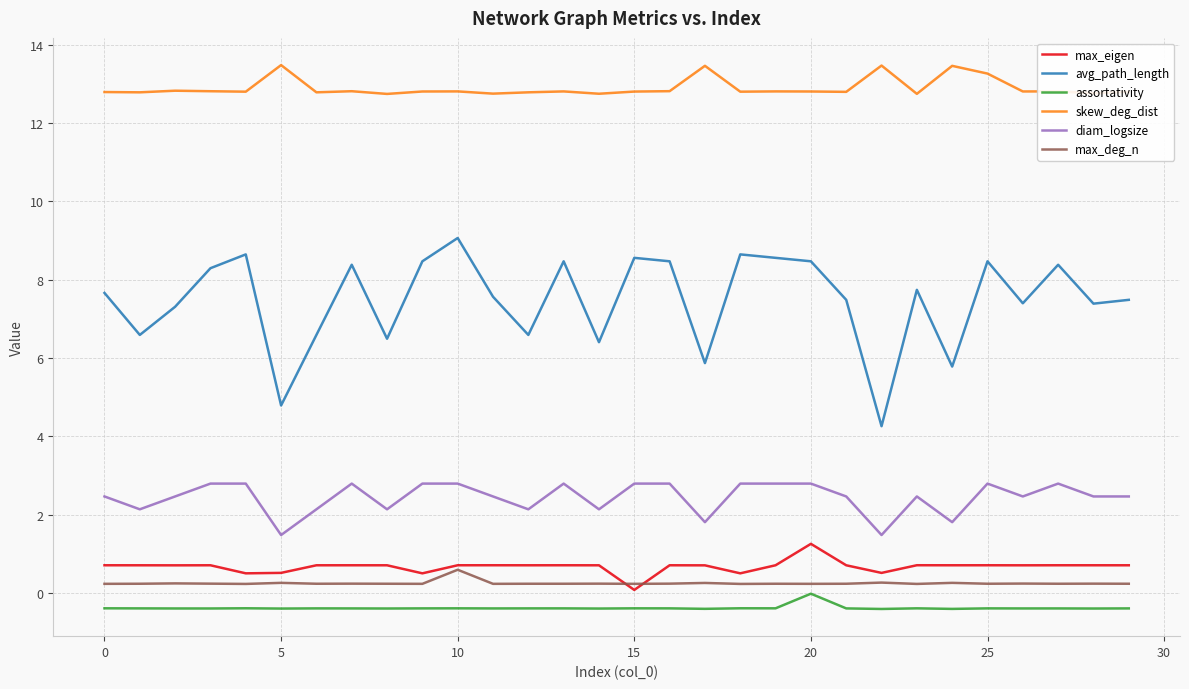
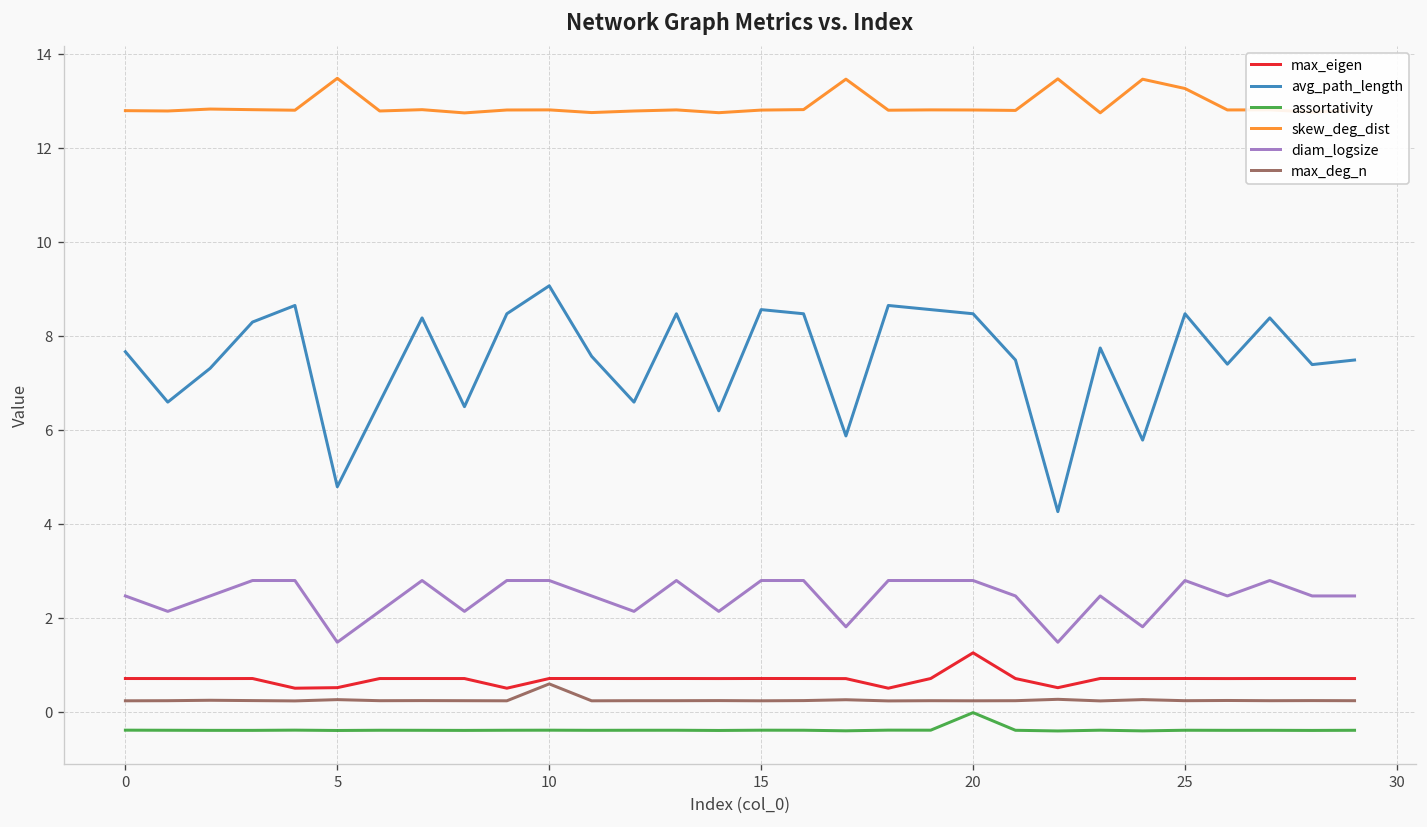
  {
    "max_eigen": {
      "0": 0.7,
      "5": 0.5,
      "10": 0.7,
-     "15": 0.1,
+     "15": 0.7,
      "20": 1.3,
      "25": 0.7
    },
    "avg_path_length": {
      "0": 7.7,
      "5": 4.8,
      "10": 9.1,
      "15": 8.6,
      "20": 8.5,
      "25": 8.5
    },
    "assortativity": {
      "0": -0.4,
      "5": -0.4,
      "10": -0.4,
      "15": -0.4,
      "20": 0.0,
      "25": -0.4
    },
    "skew_deg_dist": {
      "0": 12.8,
      "5": 13.5,
      "10": 12.8,
      "15": 12.8,
      "20": 12.8,
      "25": 13.3
    },
    "diam_logsize": {
      "0": 2.5,
      "5": 1.5,
      "10": 2.8,
      "15": 2.8,
      "20": 2.8,
      "25": 2.8
    },
    "max_deg_n": {
      "0": 0.2,
      "5": 0.3,
      "10": 0.6,
      "15": 0.2,
      "20": 0.2,
      "25": 0.2
    }
  }
